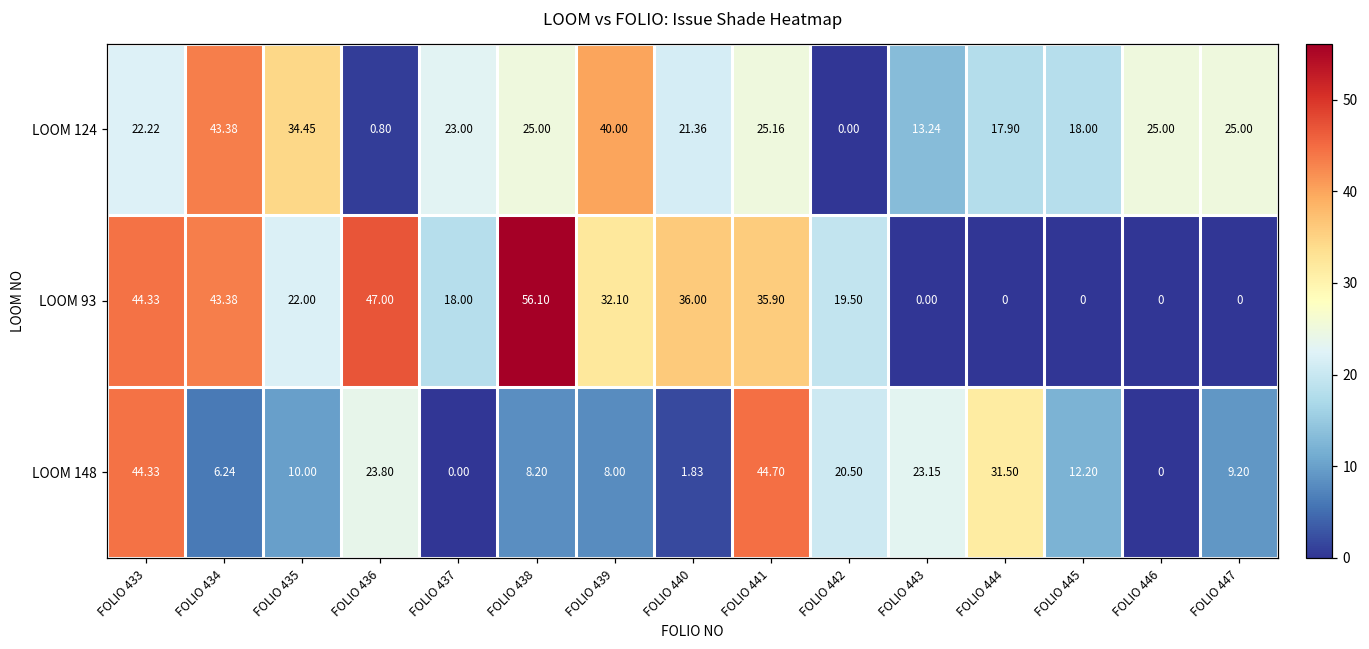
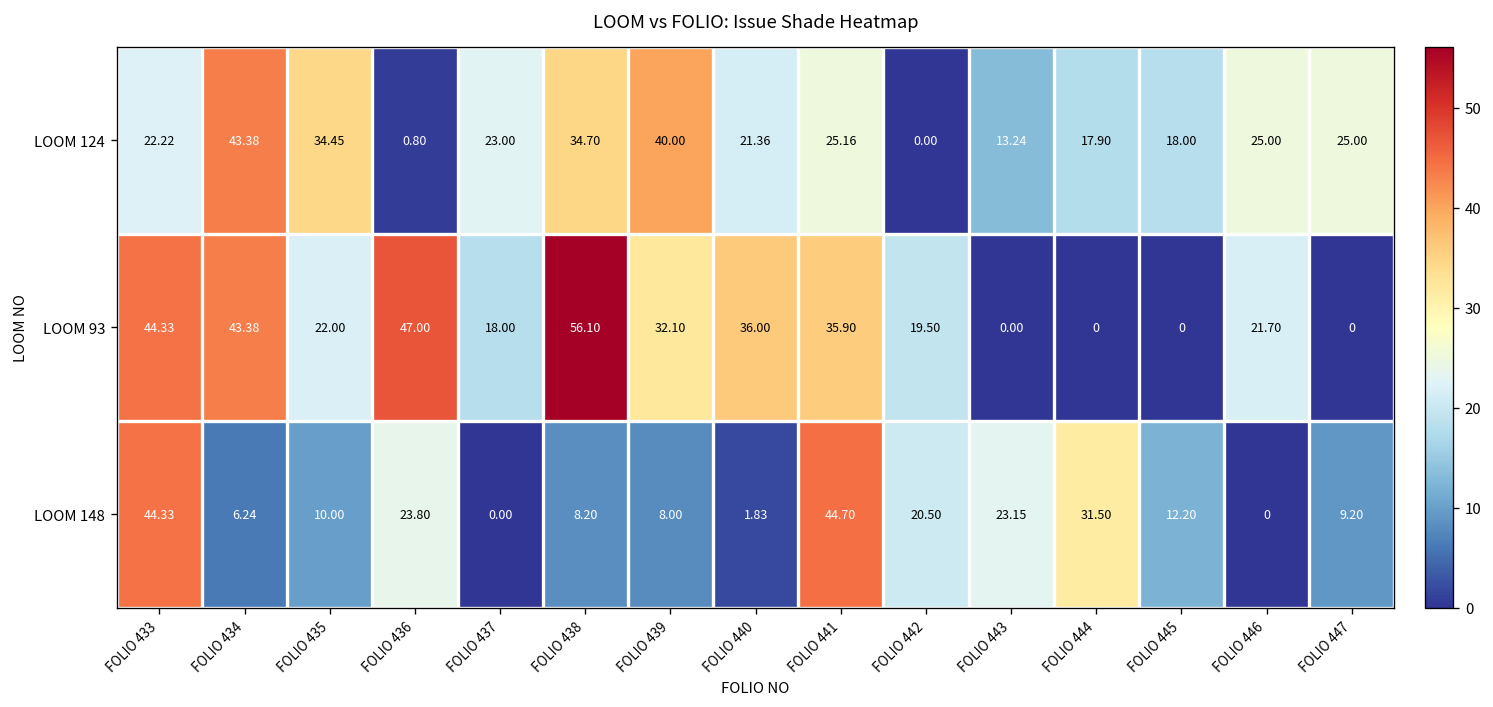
  {
    "LOOM 124": {
      "FOLIO 433": 22.22,
      "FOLIO 434": 43.38,
      "FOLIO 435": 34.45,
      "FOLIO 436": 0.80,
      "FOLIO 437": 23.00,
-     "FOLIO 438": 25.00,
+     "FOLIO 438": 34.70,
      "FOLIO 439": 40.00,
      "FOLIO 440": 21.36,
      "FOLIO 441": 25.16,
      "FOLIO 442": 0.00,
      "FOLIO 443": 13.24,
      "FOLIO 444": 17.90,
      "FOLIO 445": 18.00,
      "FOLIO 446": 25.00,
      "FOLIO 447": 25.00
    },
    "LOOM 93": {
      "FOLIO 433": 44.33,
      "FOLIO 434": 43.38,
      "FOLIO 435": 22.00,
      "FOLIO 436": 47.00,
      "FOLIO 437": 18.00,
      "FOLIO 438": 56.10,
      "FOLIO 439": 32.10,
      "FOLIO 440": 36.00,
      "FOLIO 441": 35.90,
      "FOLIO 442": 19.50,
      "FOLIO 443": 0.00,
      "FOLIO 444": 0,
      "FOLIO 445": 0,
-     "FOLIO 446": 0,
+     "FOLIO 446": 21.70,
      "FOLIO 447": 0
    },
    "LOOM 148": {
      "FOLIO 433": 44.33,
      "FOLIO 434": 6.24,
      "FOLIO 435": 10.00,
      "FOLIO 436": 23.80,
      "FOLIO 437": 0.00,
      "FOLIO 438": 8.20,
      "FOLIO 439": 8.00,
      "FOLIO 440": 1.83,
      "FOLIO 441": 44.70,
      "FOLIO 442": 20.50,
      "FOLIO 443": 23.15,
      "FOLIO 444": 31.50,
      "FOLIO 445": 12.20,
      "FOLIO 446": 0,
      "FOLIO 447": 9.20
    }
  }
